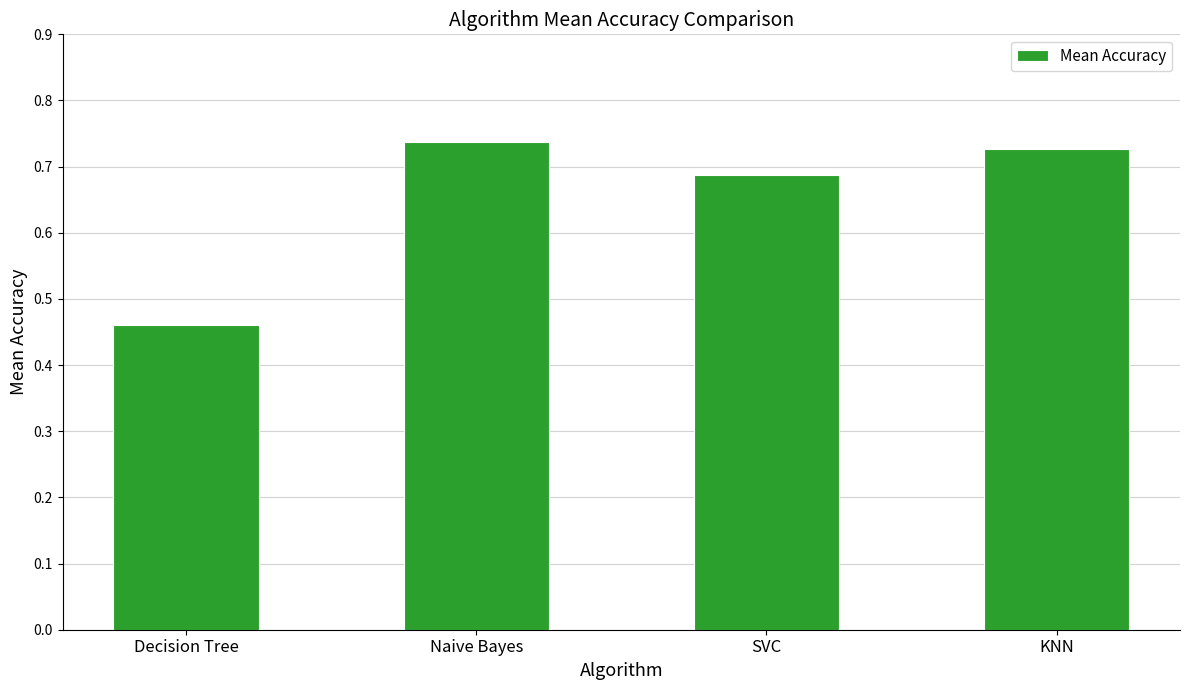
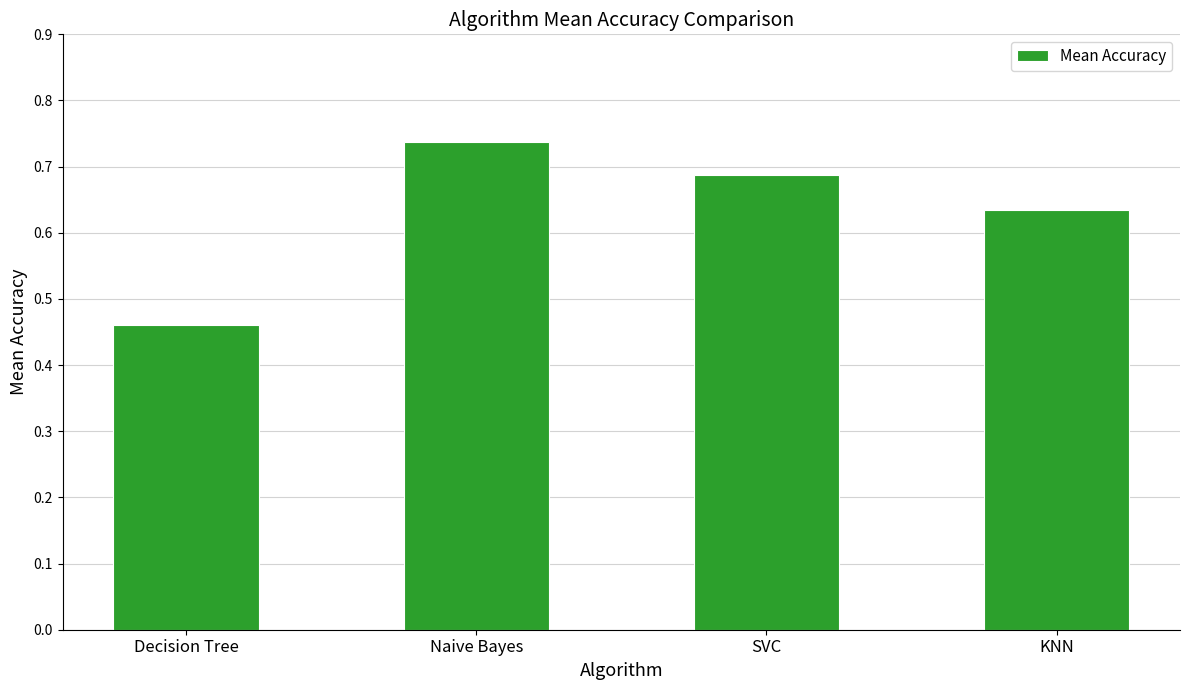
  {
    "Decision Tree": 0.46,
    "Naive Bayes": 0.74,
    "SVC": 0.69,
-   "KNN": 0.73
+   "KNN": 0.63
  }
